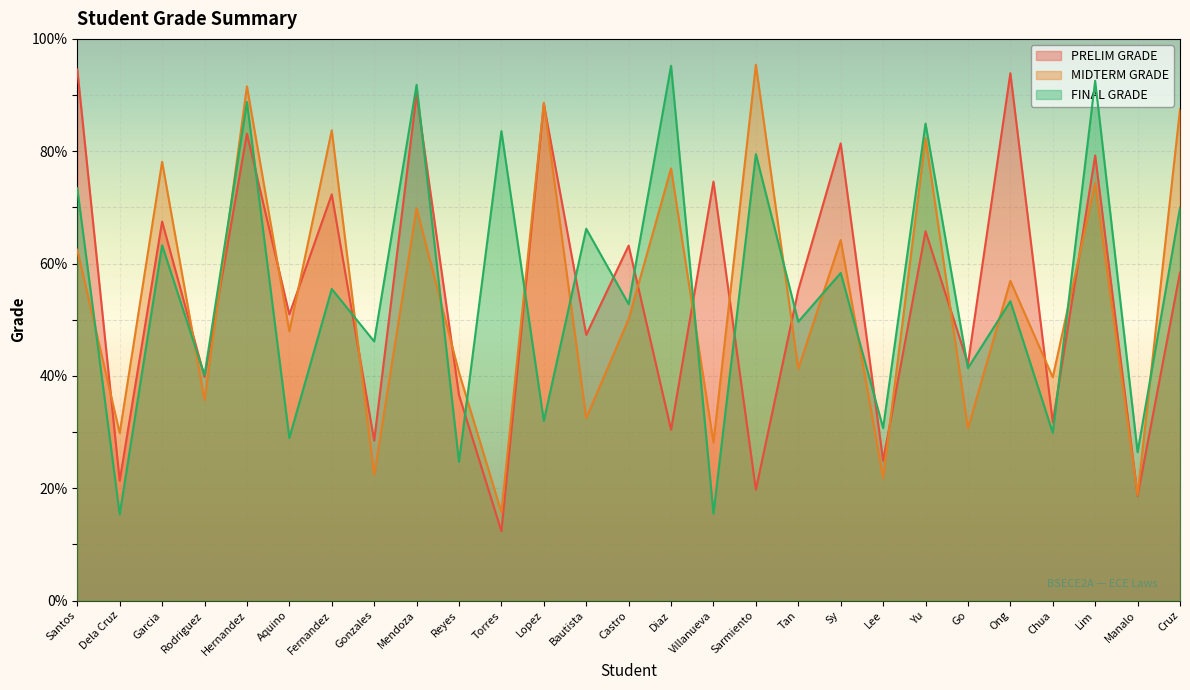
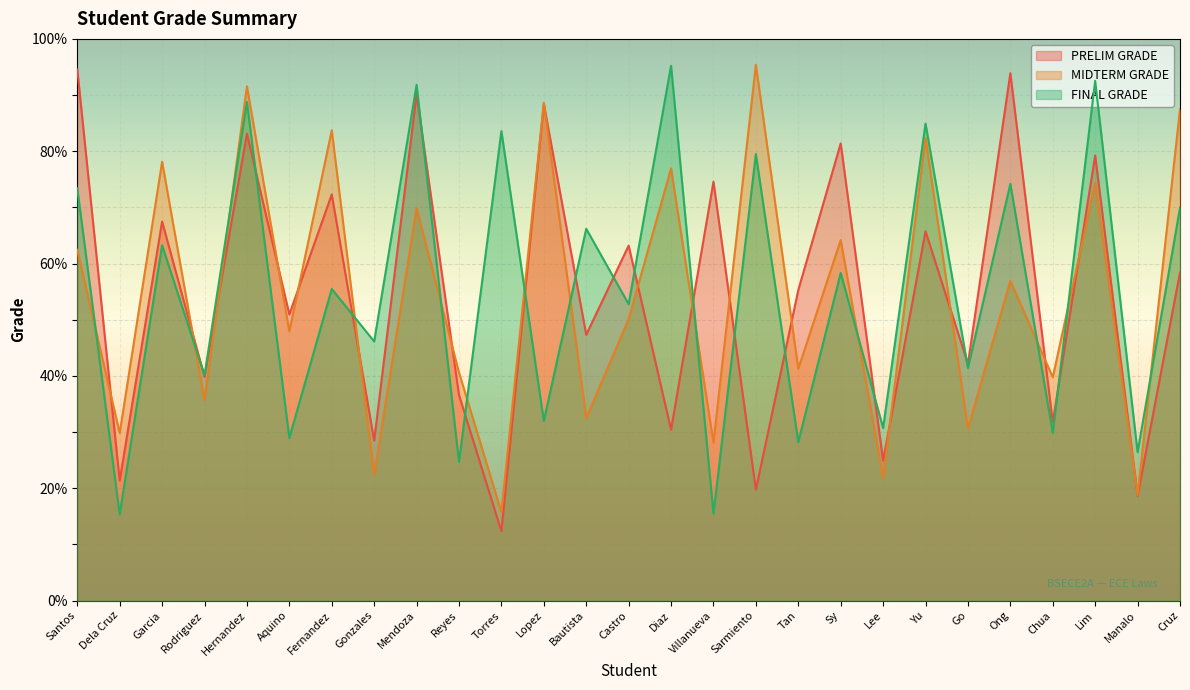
  {
    "FINAL GRADE": {
      "Santos": "73%",
      "Dela Cruz": "15%",
      "Garcia": "63%",
      "Hernandez": "89%",
      "Aquino": "29%",
      "Fernandez": "55%",
      "Gonzales": "46%",
      "Mendoza": "92%",
      "Reyes": "25%",
      "Torres": "84%",
      "Lopez": "32%",
      "Bautista": "66%",
      "Castro": "53%",
      "Diaz": "95%",
      "Villanueva": "15%",
      "Sarmiento": "79%",
-     "Tan": "50%",
+     "Tan": "28%",
      "Sy": "58%",
      "Lee": "31%",
      "Yu": "85%",
      "Go": "41%",
-     "Ong": "53%",
+     "Ong": "74%",
      "Chua": "30%",
      "Manalo": "26%",
      "Cruz": "70%"
    }
  }
